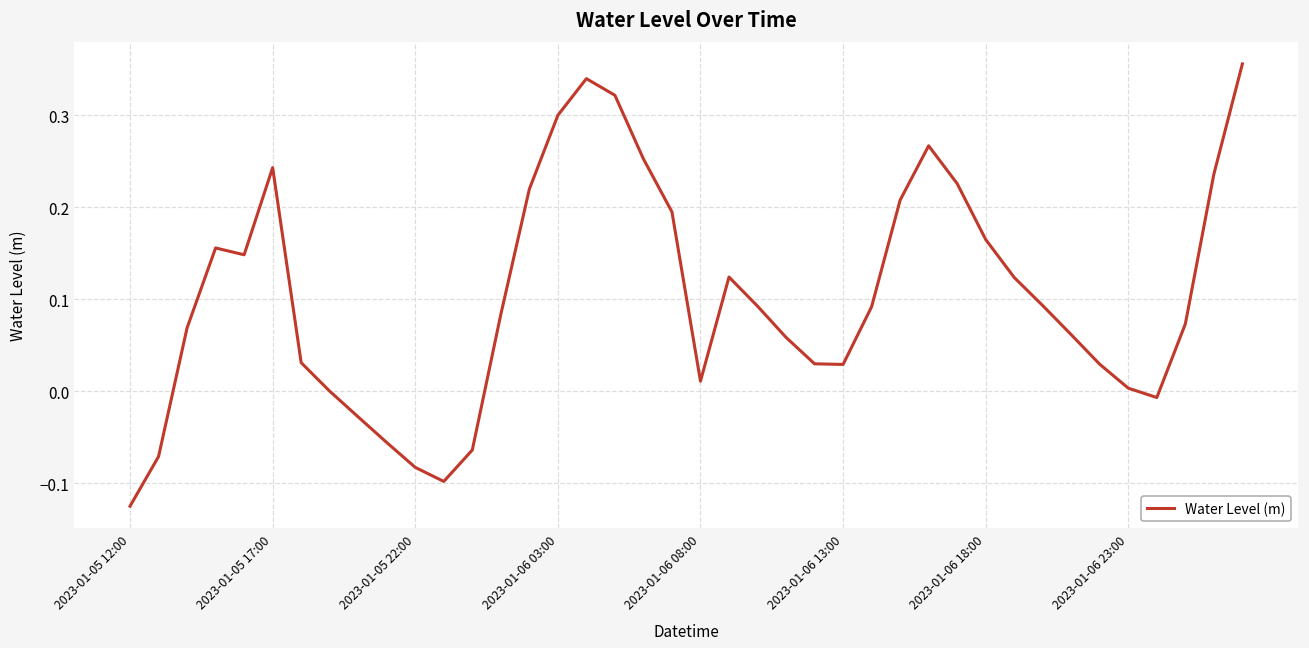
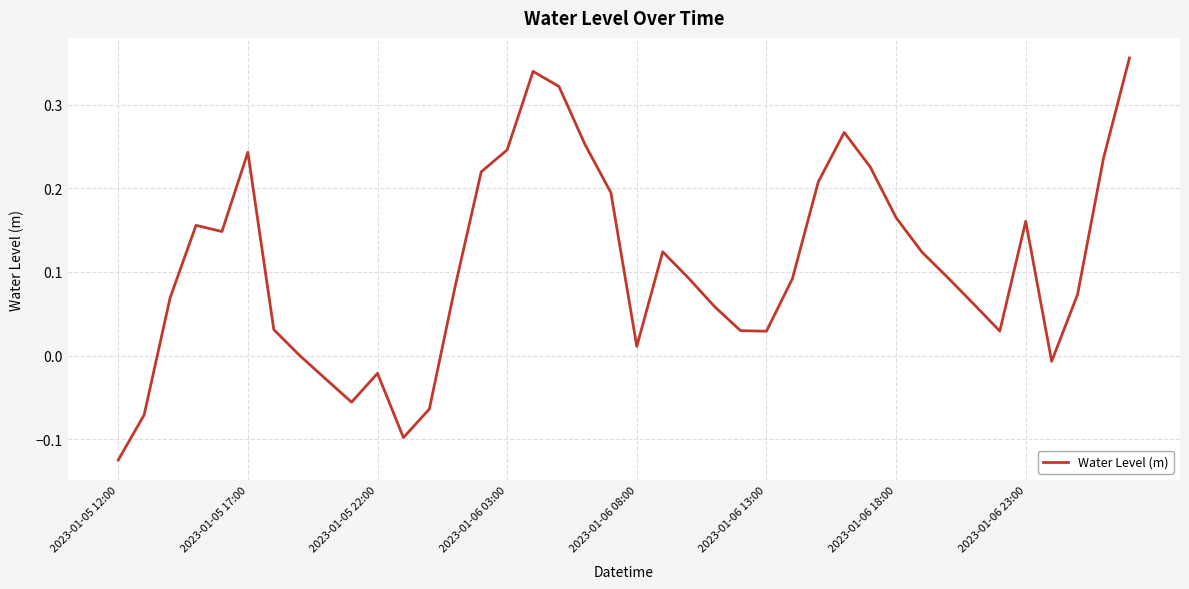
  {
    "2023-01-05 12:00": -0.13,
    "2023-01-05 17:00": 0.24,
-   "2023-01-05 22:00": -0.08,
-   "2023-01-06 03:00": 0.30,
+   "2023-01-05 22:00": -0.02,
+   "2023-01-06 03:00": 0.25,
    "2023-01-06 08:00": 0.01,
    "2023-01-06 13:00": 0.03,
    "2023-01-06 18:00": 0.17,
-   "2023-01-06 23:00": 0.00
+   "2023-01-06 23:00": 0.16
  }
